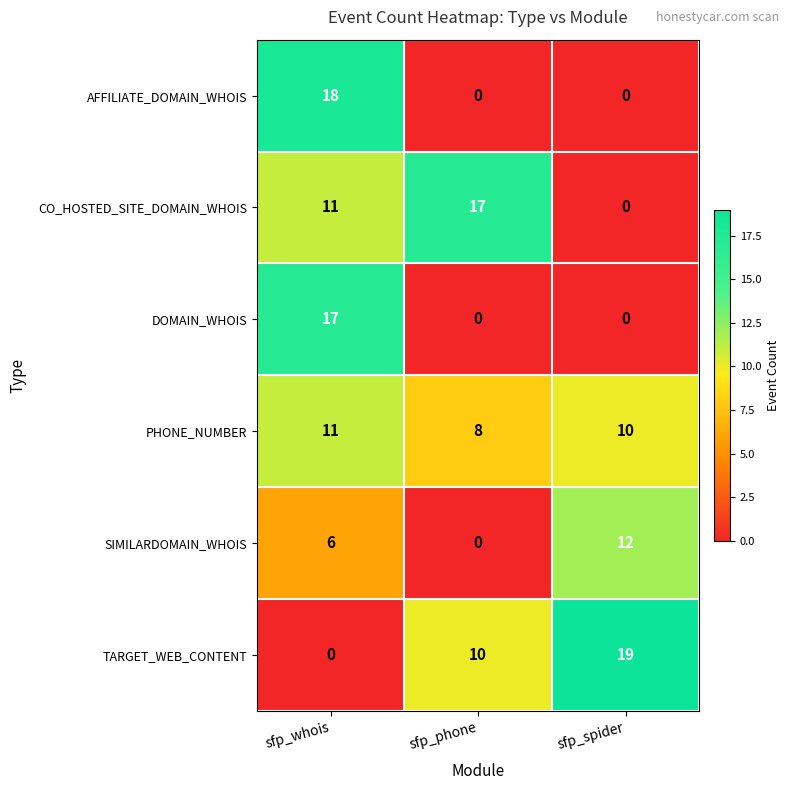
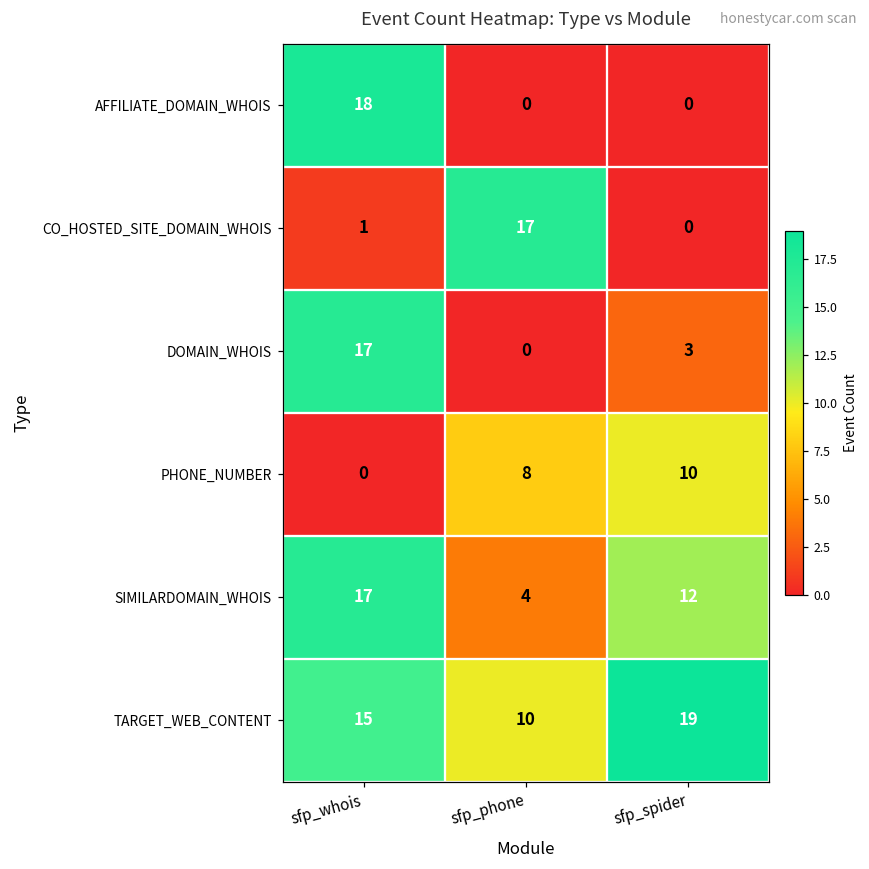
  {
    "AFFILIATE_DOMAIN_WHOIS": {
      "sfp_whois": 18,
      "sfp_phone": 0,
      "sfp_spider": 0
    },
    "CO_HOSTED_SITE_DOMAIN_WHOIS": {
-     "sfp_whois": 11,
+     "sfp_whois": 1,
      "sfp_phone": 17,
      "sfp_spider": 0
    },
    "DOMAIN_WHOIS": {
      "sfp_whois": 17,
      "sfp_phone": 0,
-     "sfp_spider": 0
+     "sfp_spider": 3
    },
    "PHONE_NUMBER": {
-     "sfp_whois": 11,
+     "sfp_whois": 0,
      "sfp_phone": 8,
      "sfp_spider": 10
    },
    "SIMILARDOMAIN_WHOIS": {
-     "sfp_whois": 6,
-     "sfp_phone": 0,
+     "sfp_whois": 17,
+     "sfp_phone": 4,
      "sfp_spider": 12
    },
    "TARGET_WEB_CONTENT": {
-     "sfp_whois": 0,
+     "sfp_whois": 15,
      "sfp_phone": 10,
      "sfp_spider": 19
    }
  }
